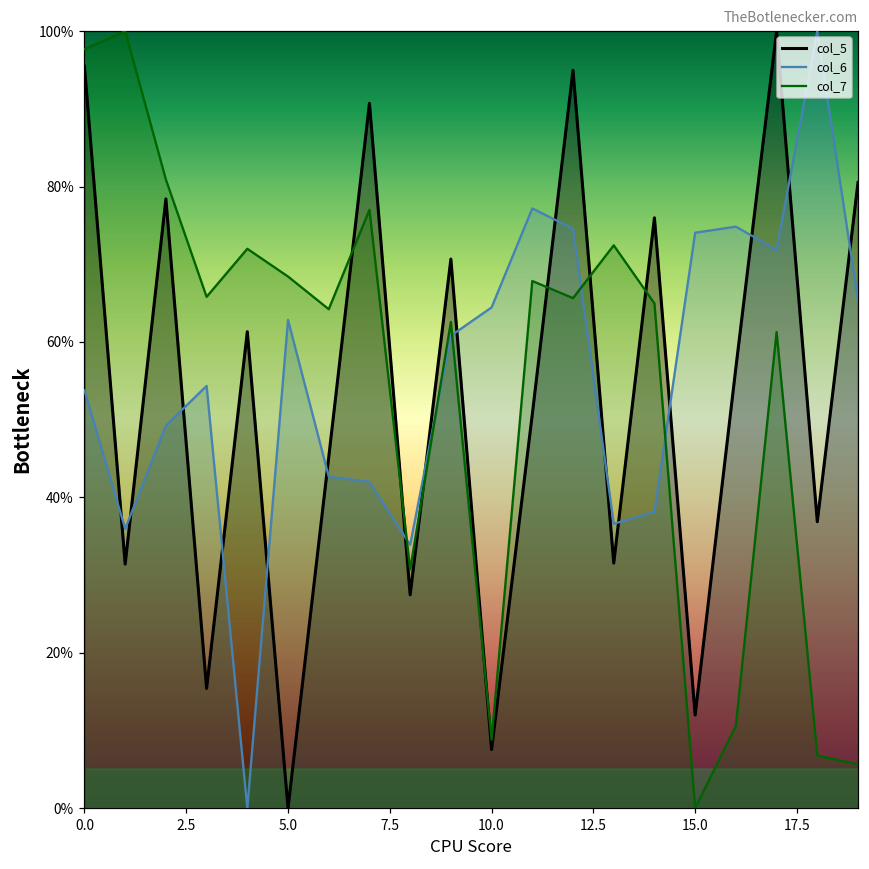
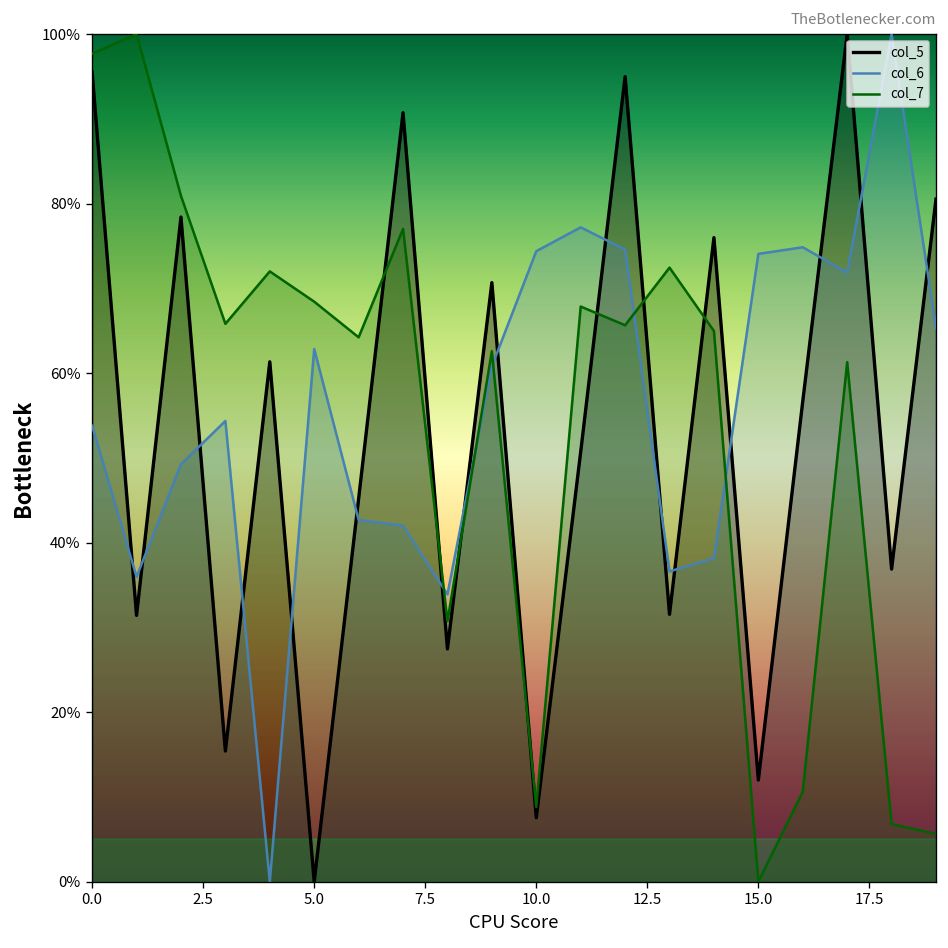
  {
    "col_6": {
      "0.0": "54%",
      "5.0": "63%",
-     "10.0": "64%",
+     "10.0": "74%",
      "15.0": "74%"
    }
  }
